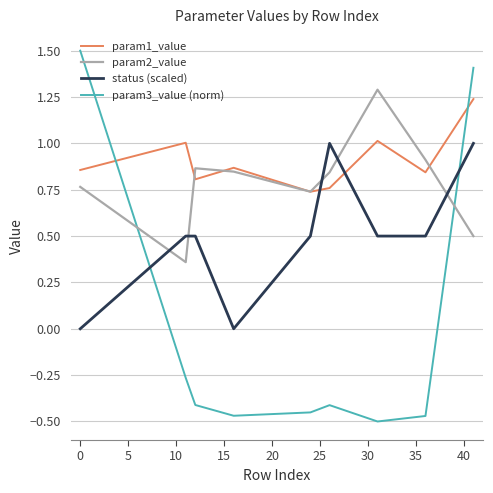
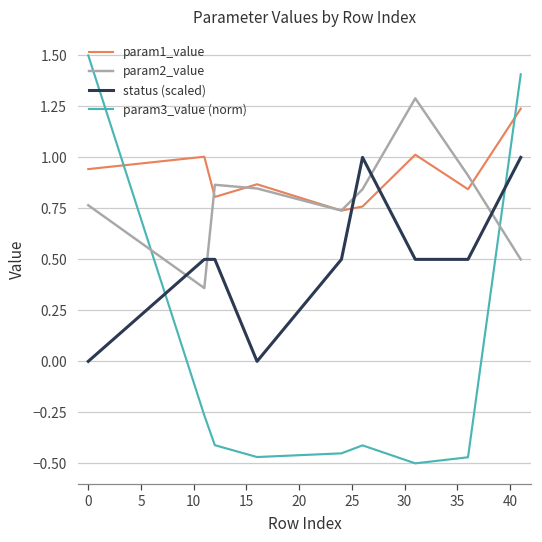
  {
    "param1_value": {
-     "0": 0.86
+     "0": 0.94
    },
    "param2_value": {
      "0": 0.77
    },
    "status (scaled)": {
      "0": 0.00
    },
    "param3_value (norm)": {
      "0": 1.50
    }
  }
